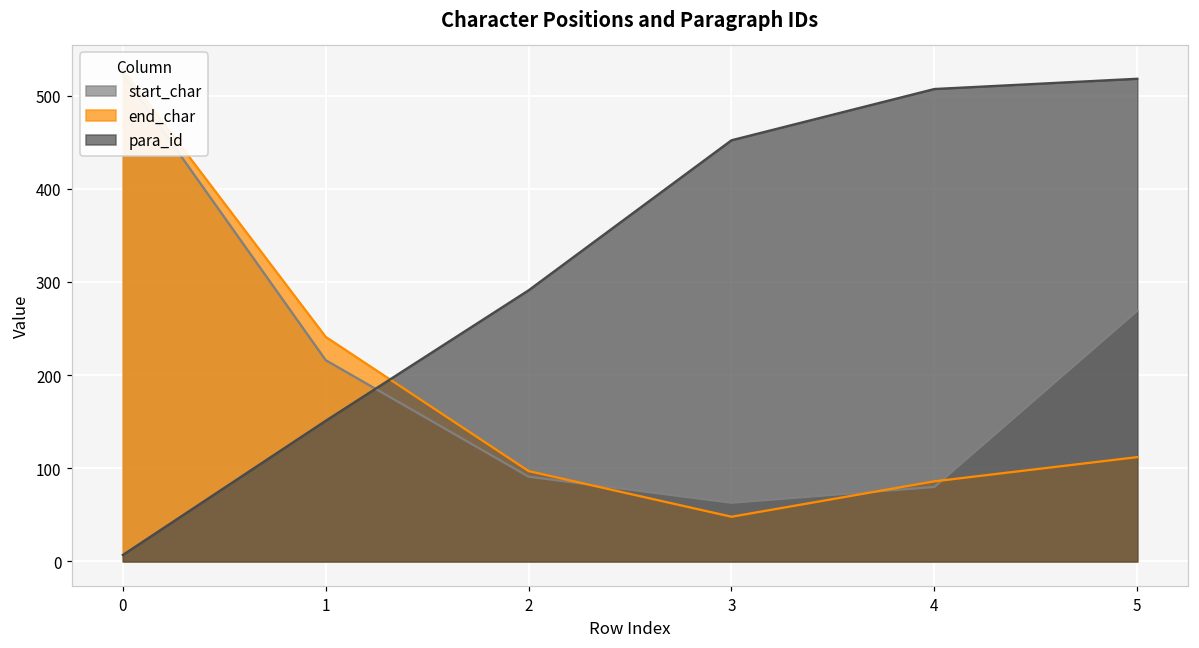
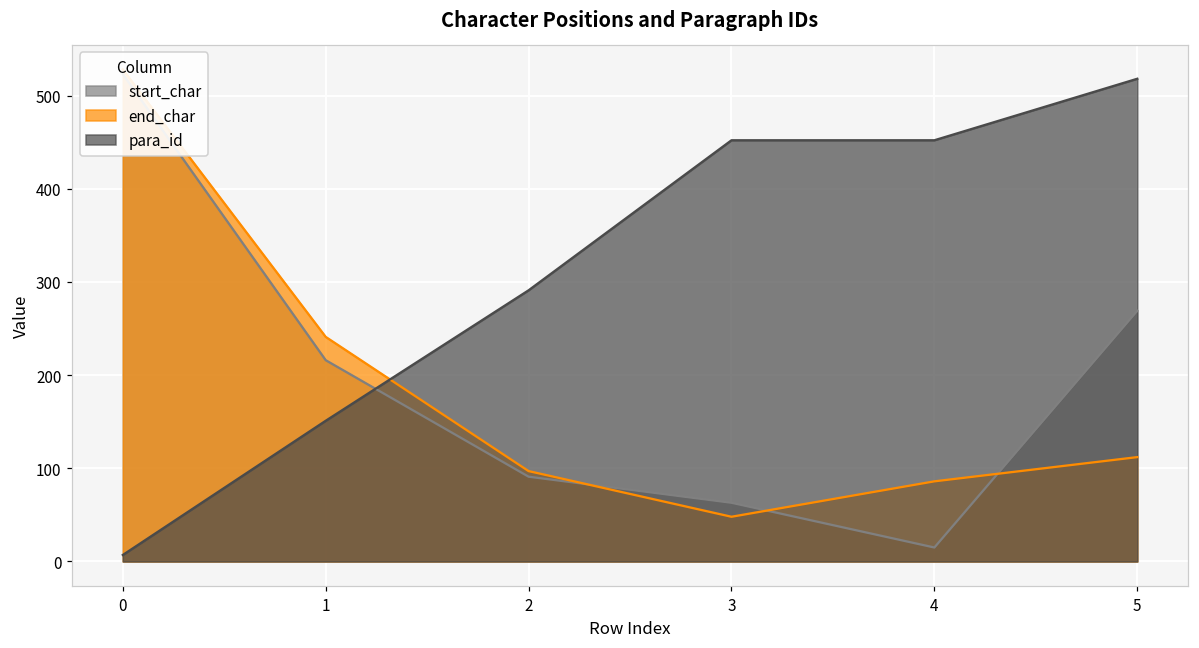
  {
    "start_char": {
      "1": 220,
      "2": 90,
      "3": 60,
-     "4": 80,
+     "4": 20,
      "5": 270
    },
    "end_char": {
      "1": 240,
      "2": 100,
      "3": 50,
      "4": 90,
      "5": 110
    },
    "para_id": {
      "0": 10,
      "1": 150,
      "2": 290,
      "3": 450,
-     "4": 510,
+     "4": 450,
      "5": 520
    }
  }
